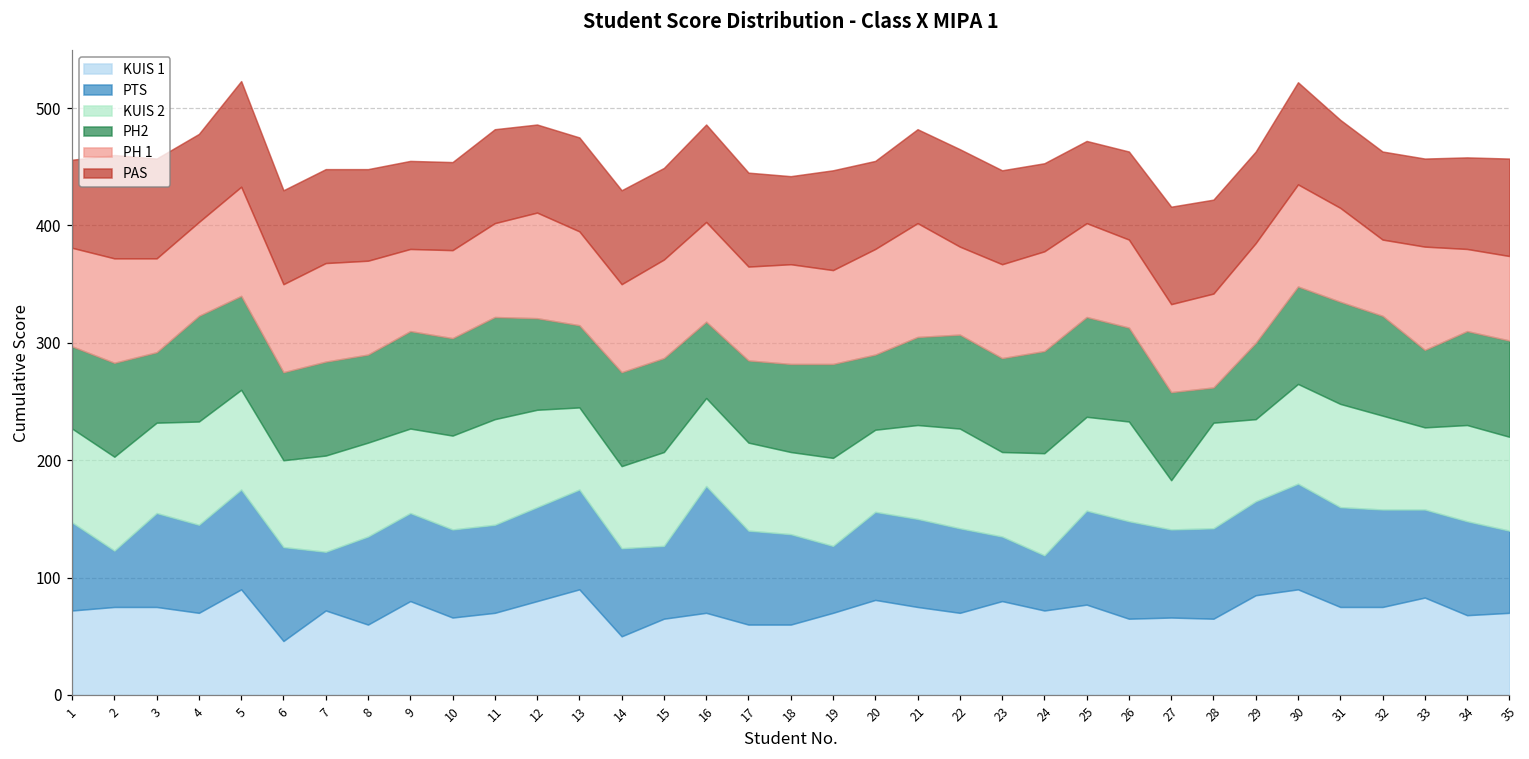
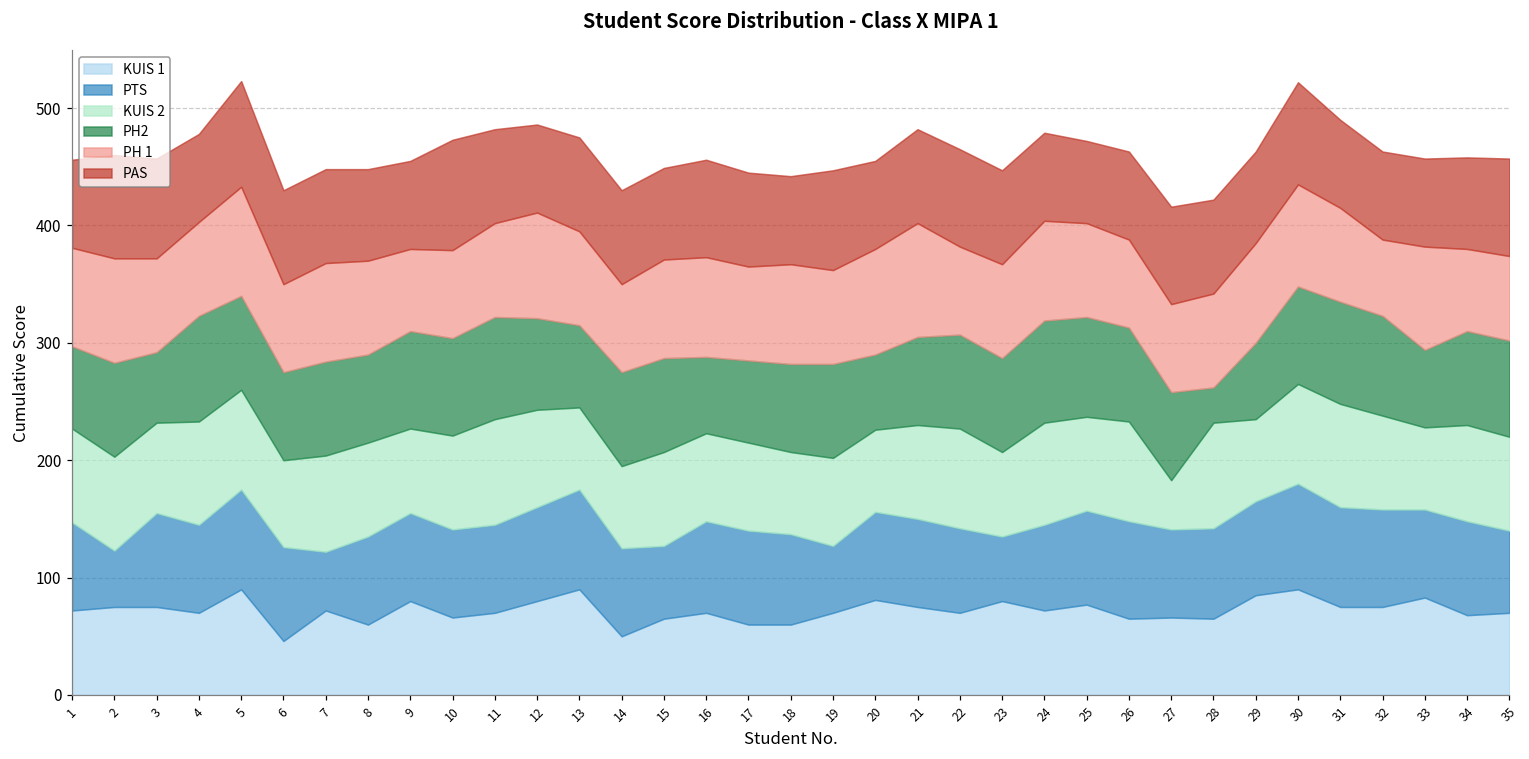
  {
    "PTS": {
      "1": 75,
      "2": 48,
      "3": 80,
      "4": 75,
      "5": 85,
      "6": 80,
      "7": 50,
      "8": 75,
      "9": 75,
      "10": 75,
      "11": 75,
      "12": 80,
      "13": 85,
      "14": 75,
      "15": 62,
-     "16": 108,
+     "16": 78,
      "17": 80,
      "18": 77,
      "19": 57,
      "20": 75,
      "21": 75,
      "22": 72,
      "23": 55,
-     "24": 47,
+     "24": 73,
      "25": 80,
      "26": 83,
      "27": 75,
      "28": 77,
      "29": 80,
      "30": 90,
      "31": 85,
      "32": 83,
      "33": 75,
      "34": 80,
      "35": 70
    },
    "PH2": {
      "1": 70,
      "2": 80,
      "3": 60,
      "4": 90,
      "5": 80,
      "6": 75,
      "7": 80,
      "8": 75,
      "9": 83,
      "10": 83,
      "11": 87,
      "12": 78,
      "13": 70,
      "14": 80,
      "15": 80,
      "16": 65,
      "17": 70,
      "18": 75,
      "19": 80,
      "20": 64,
      "21": 75,
      "22": 80,
      "23": 80,
      "24": 87,
      "25": 85,
      "26": 80,
      "27": 75,
      "28": 30,
      "29": 65,
      "30": 83,
      "31": 87,
      "32": 85,
      "33": 66,
      "34": 80,
      "35": 82
    },
    "PH 1": {
      "1": 84,
      "2": 89,
      "3": 80,
      "4": 80,
      "5": 93,
      "6": 75,
      "7": 84,
      "8": 80,
      "9": 70,
      "10": 75,
      "11": 80,
      "12": 90,
      "13": 80,
      "14": 75,
      "15": 84,
      "16": 85,
      "17": 80,
      "18": 85,
      "19": 80,
      "20": 90,
      "21": 97,
      "22": 75,
      "23": 80,
      "24": 85,
      "25": 80,
      "26": 75,
      "27": 75,
      "28": 80,
      "29": 85,
      "30": 87,
      "31": 80,
      "32": 65,
      "33": 88,
      "34": 70,
      "35": 72
    },
    "PAS": {
      "1": 75,
      "4": 75,
      "5": 90,
      "6": 80,
      "7": 80,
      "8": 78,
      "9": 75,
-     "10": 75,
+     "10": 94,
      "11": 80,
      "12": 75,
      "13": 80,
      "14": 80,
      "15": 78,
      "16": 83,
      "17": 80,
      "18": 75,
      "19": 85,
      "20": 75,
      "21": 80,
      "22": 83,
      "23": 80,
      "24": 75,
      "25": 70,
      "26": 75,
      "27": 83,
      "28": 80,
      "29": 78,
      "30": 87,
      "31": 75,
      "32": 75,
      "33": 75,
      "34": 78,
      "35": 83
    }
  }
